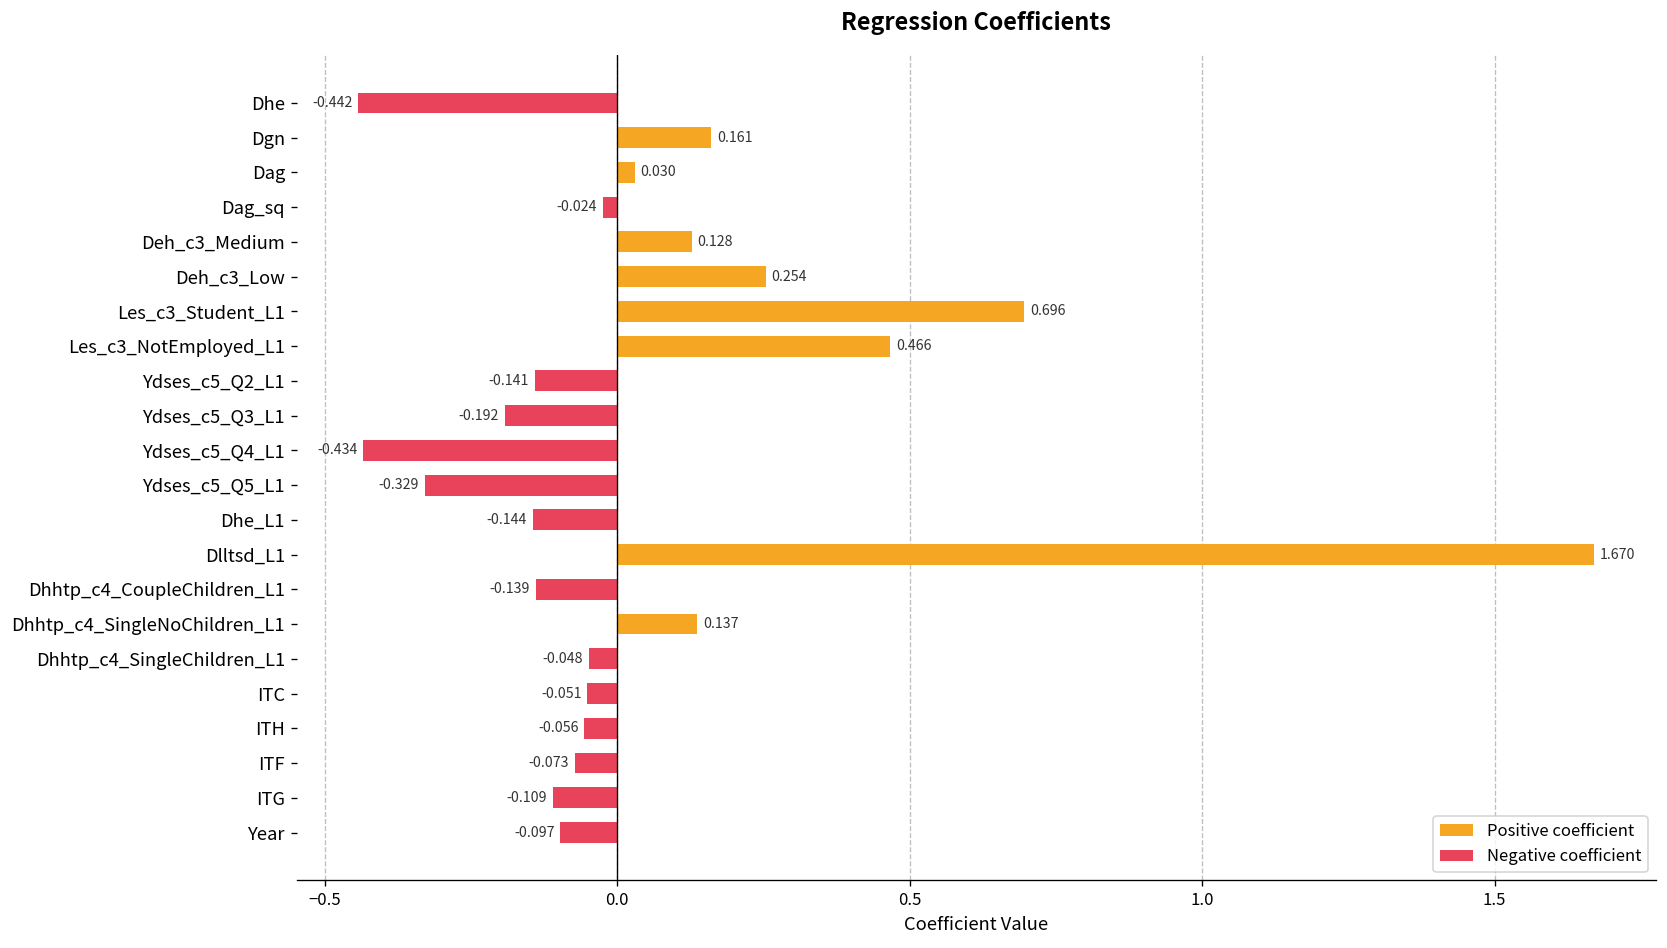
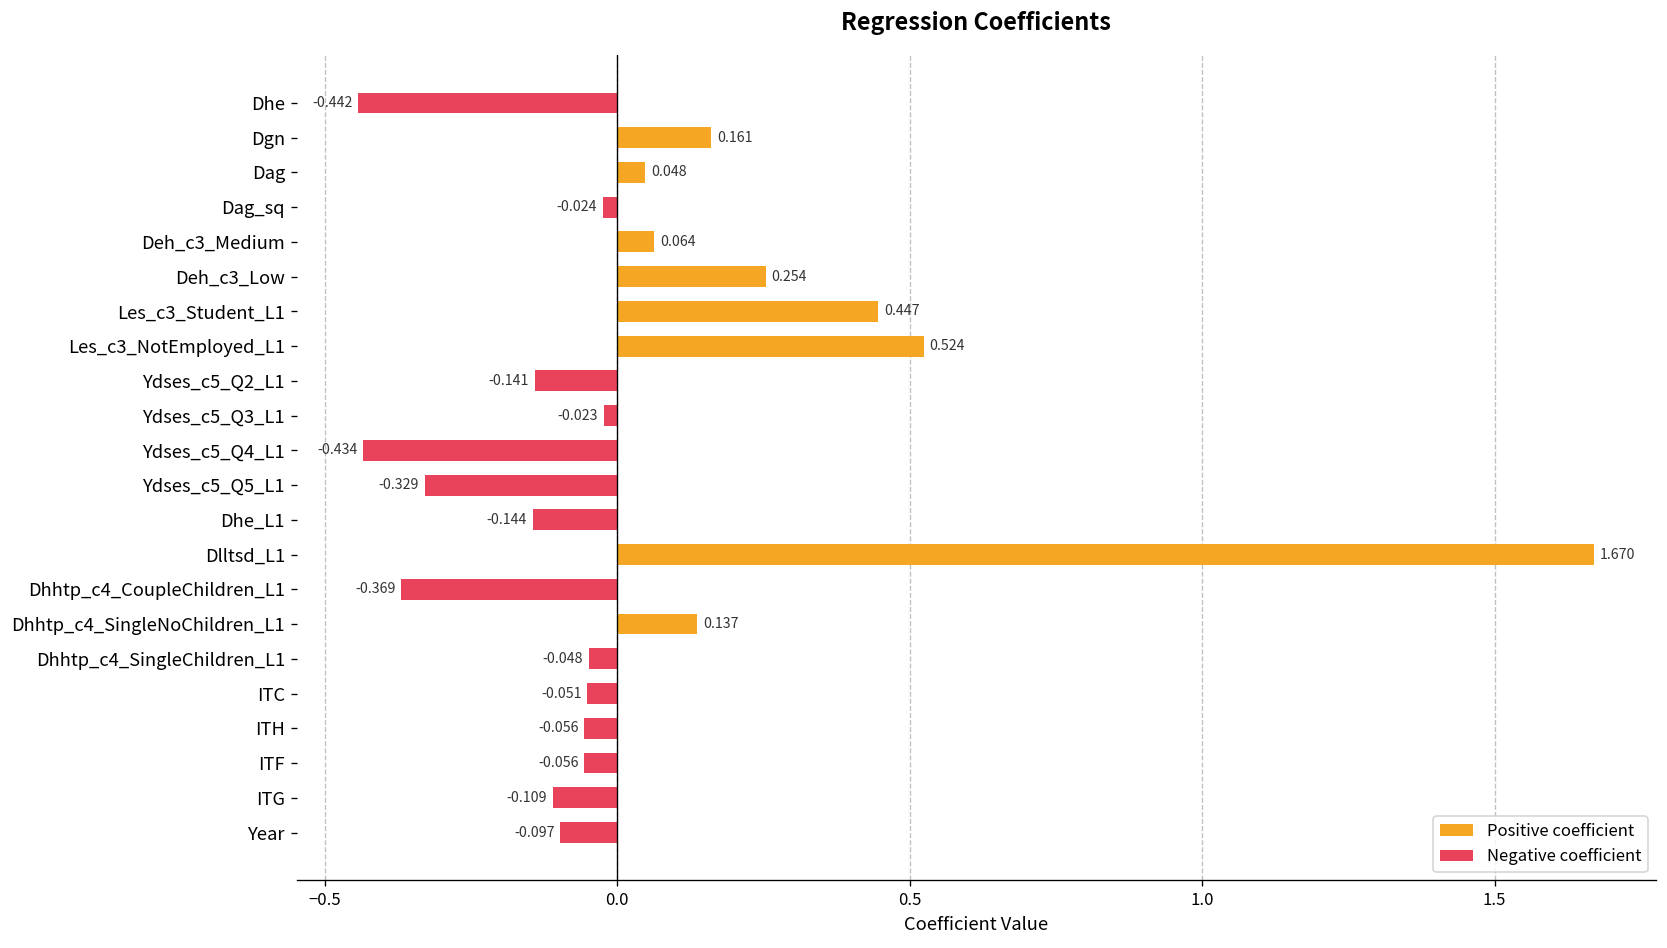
  {
    "Dhe": -0.442,
    "Dgn": 0.161,
-   "Dag": 0.030,
+   "Dag": 0.048,
    "Dag_sq": -0.024,
-   "Deh_c3_Medium": 0.128,
+   "Deh_c3_Medium": 0.064,
    "Deh_c3_Low": 0.254,
-   "Les_c3_Student_L1": 0.696,
-   "Les_c3_NotEmployed_L1": 0.466,
+   "Les_c3_Student_L1": 0.447,
+   "Les_c3_NotEmployed_L1": 0.524,
    "Ydses_c5_Q2_L1": -0.141,
-   "Ydses_c5_Q3_L1": -0.192,
+   "Ydses_c5_Q3_L1": -0.023,
    "Ydses_c5_Q4_L1": -0.434,
    "Ydses_c5_Q5_L1": -0.329,
    "Dhe_L1": -0.144,
    "Dlltsd_L1": 1.670,
-   "Dhhtp_c4_CoupleChildren_L1": -0.139,
+   "Dhhtp_c4_CoupleChildren_L1": -0.369,
    "Dhhtp_c4_SingleNoChildren_L1": 0.137,
    "Dhhtp_c4_SingleChildren_L1": -0.048,
    "ITC": -0.051,
    "ITH": -0.056,
-   "ITF": -0.073,
+   "ITF": -0.056,
    "ITG": -0.109,
    "Year": -0.097
  }
